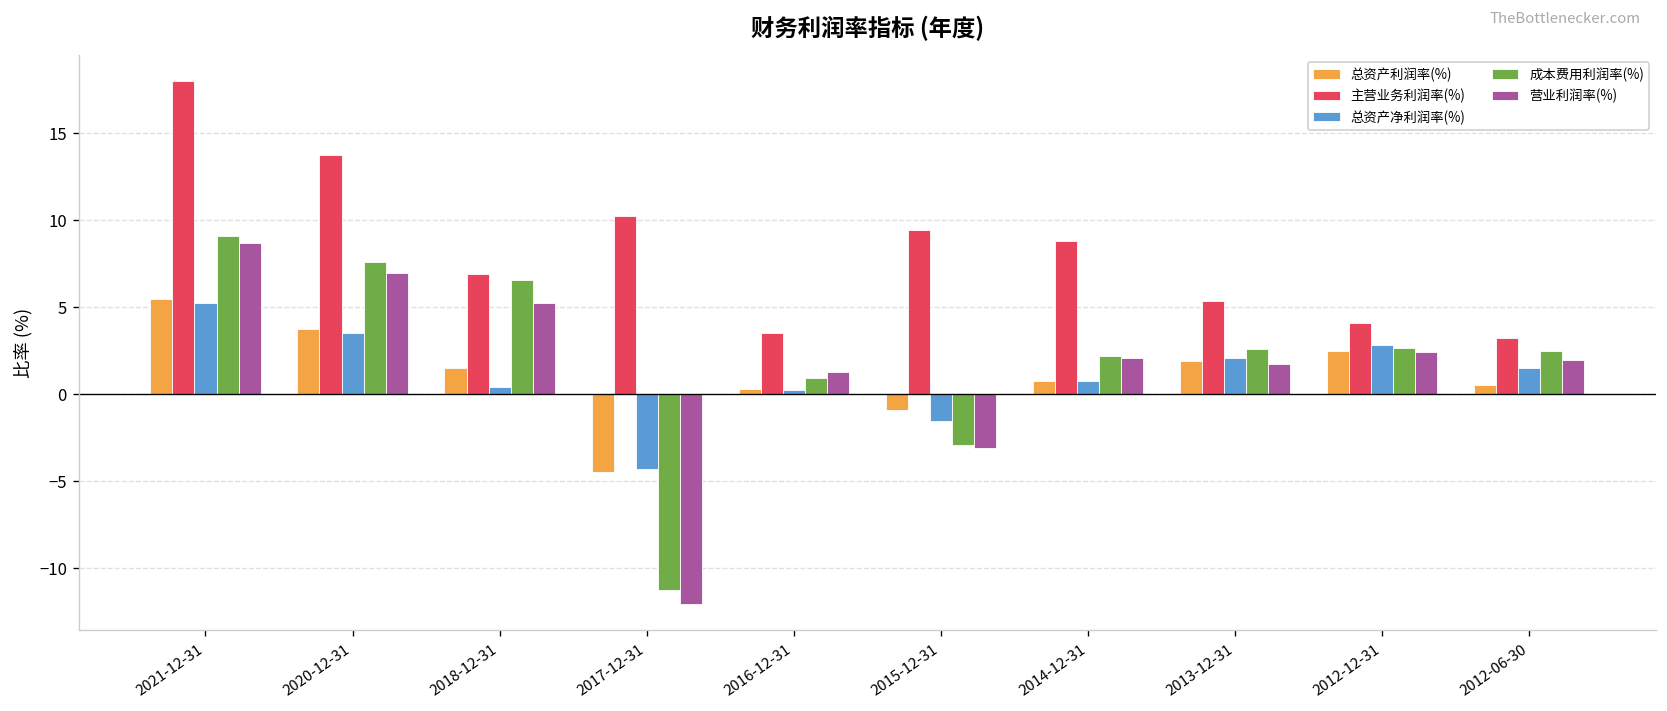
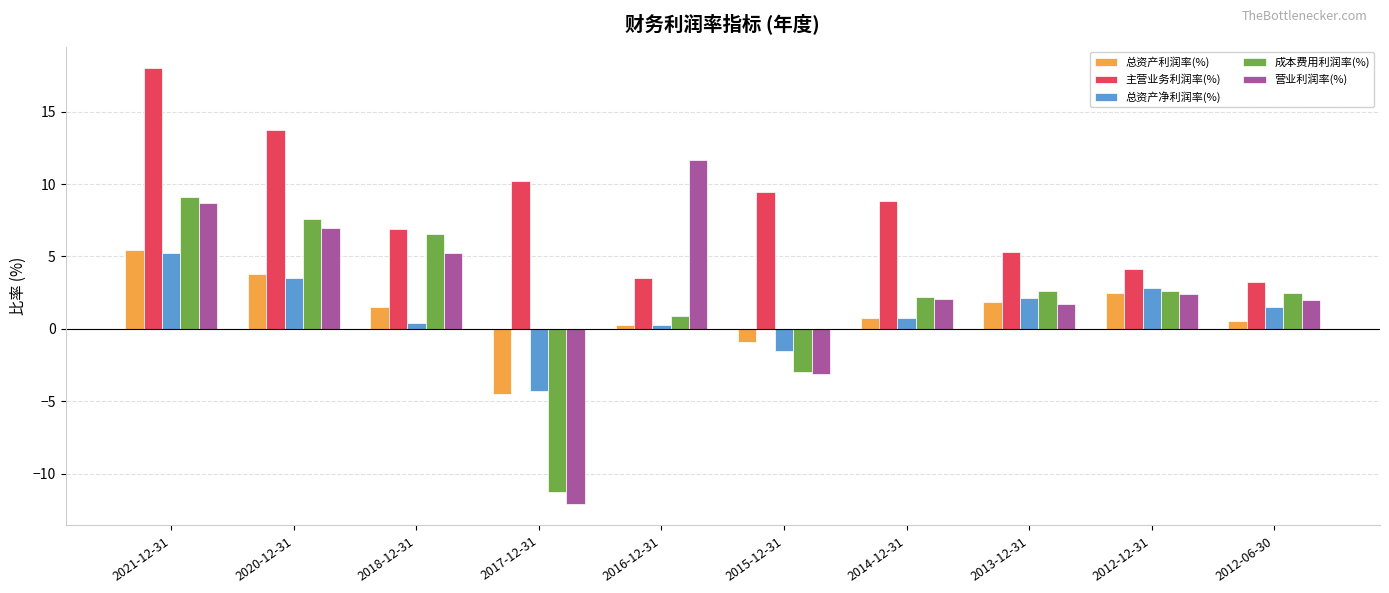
  {
    "总资产利润率(%)": {
      "2021-12-31": 5.5,
      "2020-12-31": 3.8,
      "2018-12-31": 1.5,
      "2017-12-31": -4.5,
      "2016-12-31": 0.3,
      "2015-12-31": -0.9,
      "2014-12-31": 0.8,
      "2013-12-31": 1.9,
      "2012-12-31": 2.5,
      "2012-06-30": 0.5
    },
    "主营业务利润率(%)": {
      "2021-12-31": 18.0,
      "2020-12-31": 13.7,
      "2018-12-31": 6.9,
      "2017-12-31": 10.2,
      "2016-12-31": 3.5,
      "2015-12-31": 9.4,
      "2014-12-31": 8.8,
      "2013-12-31": 5.3,
      "2012-12-31": 4.1,
      "2012-06-30": 3.2
    },
    "总资产净利润率(%)": {
      "2021-12-31": 5.2,
      "2020-12-31": 3.5,
      "2018-12-31": 0.4,
      "2017-12-31": -4.3,
      "2016-12-31": 0.3,
      "2015-12-31": -1.5,
      "2014-12-31": 0.8,
      "2013-12-31": 2.1,
      "2012-12-31": 2.8,
      "2012-06-30": 1.5
    },
    "成本费用利润率(%)": {
      "2021-12-31": 9.1,
      "2020-12-31": 7.6,
      "2018-12-31": 6.6,
      "2017-12-31": -11.2,
      "2016-12-31": 0.9,
      "2015-12-31": -2.9,
      "2014-12-31": 2.2,
      "2013-12-31": 2.6,
      "2012-12-31": 2.6,
      "2012-06-30": 2.5
    },
    "营业利润率(%)": {
      "2021-12-31": 8.7,
      "2020-12-31": 6.9,
      "2018-12-31": 5.3,
      "2017-12-31": -12.1,
-     "2016-12-31": 1.3,
+     "2016-12-31": 11.6,
      "2015-12-31": -3.1,
      "2014-12-31": 2.1,
      "2013-12-31": 1.7,
      "2012-12-31": 2.4,
      "2012-06-30": 2.0
    }
  }
